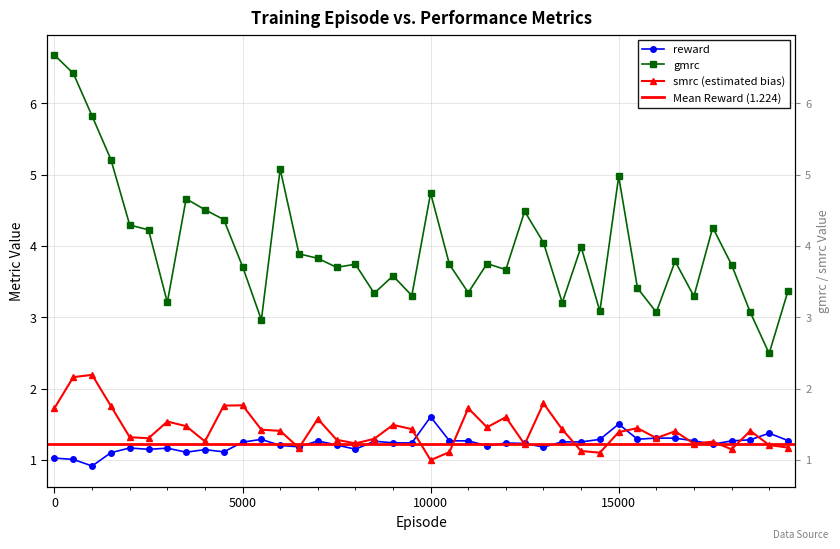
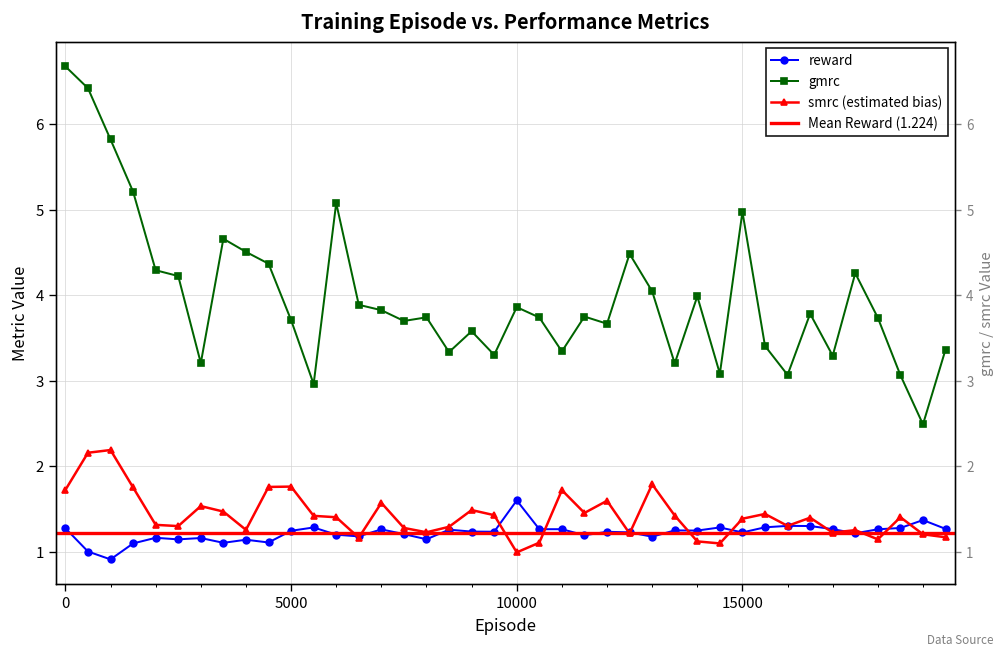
  {
    "reward": {
-     "0": 1.0,
+     "0": 1.3,
      "5000": 1.2,
      "10000": 1.6,
-     "15000": 1.5
+     "15000": 1.2
    },
    "gmrc": {
      "0": 6.7,
      "5000": 3.7,
-     "10000": 4.7,
+     "10000": 3.9,
      "15000": 5.0
    },
    "smrc (estimated bias)": {
      "0": 1.7,
      "5000": 1.8,
      "10000": 1.0,
      "15000": 1.4
    }
  }
